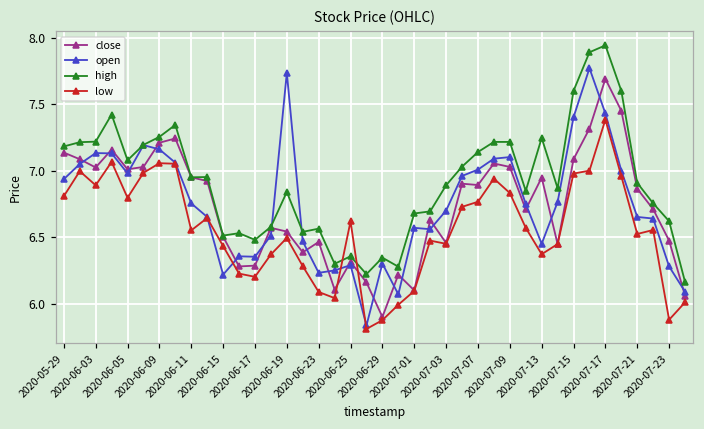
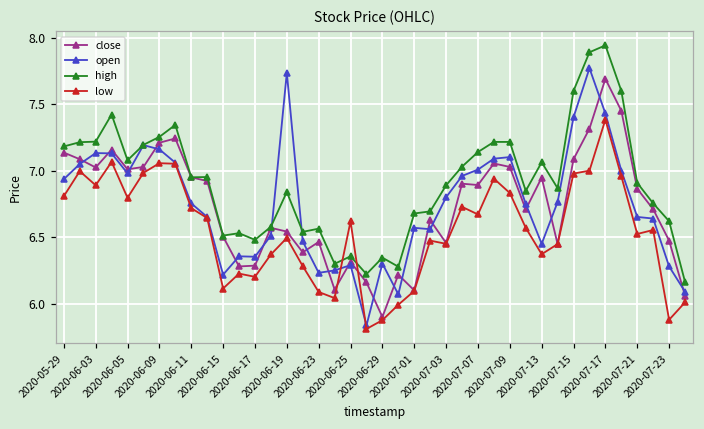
  {
    "close": {
      "2020-05-29": 7.14,
      "2020-06-03": 7.02,
      "2020-06-05": 7.01,
      "2020-06-09": 7.21,
      "2020-06-17": 6.29,
      "2020-06-19": 6.54,
      "2020-06-23": 6.46,
      "2020-06-25": 6.31,
      "2020-06-29": 5.90,
      "2020-07-07": 6.89,
      "2020-07-09": 7.03,
      "2020-07-13": 6.95,
      "2020-07-15": 7.09,
      "2020-07-17": 7.69,
      "2020-07-21": 6.86,
      "2020-07-23": 6.47
    },
    "open": {
      "2020-05-29": 6.94,
      "2020-06-03": 7.13,
      "2020-06-05": 7.0,
      "2020-06-09": 7.16,
      "2020-06-11": 6.75,
      "2020-06-15": 6.2,
      "2020-06-17": 6.35,
      "2020-06-19": 7.74,
      "2020-06-23": 6.23,
      "2020-06-25": 6.3,
      "2020-06-29": 6.3,
      "2020-07-01": 6.57,
-     "2020-07-03": 6.7,
+     "2020-07-03": 6.8,
      "2020-07-07": 7.0,
      "2020-07-09": 7.1,
      "2020-07-13": 6.45,
      "2020-07-15": 7.4,
      "2020-07-17": 7.43,
      "2020-07-21": 6.65,
      "2020-07-23": 6.3
    },
    "high": {
      "2020-05-29": 7.18,
      "2020-06-03": 7.22,
      "2020-06-05": 7.08,
      "2020-06-09": 7.25,
      "2020-06-17": 6.48,
      "2020-06-19": 6.84,
      "2020-06-23": 6.56,
      "2020-06-25": 6.36,
      "2020-06-29": 6.35,
      "2020-07-01": 6.68,
      "2020-07-03": 6.89,
      "2020-07-07": 7.14,
      "2020-07-09": 7.22,
-     "2020-07-13": 7.25,
+     "2020-07-13": 7.06,
      "2020-07-15": 7.60,
      "2020-07-17": 7.94,
      "2020-07-21": 6.91,
      "2020-07-23": 6.62
    },
    "low": {
      "2020-05-29": 6.81,
      "2020-06-03": 6.89,
      "2020-06-05": 6.80,
      "2020-06-09": 7.06,
-     "2020-06-11": 6.55,
-     "2020-06-15": 6.43,
+     "2020-06-11": 6.72,
+     "2020-06-15": 6.11,
      "2020-06-17": 6.20,
      "2020-06-19": 6.49,
      "2020-06-23": 6.09,
      "2020-06-25": 6.62,
      "2020-06-29": 5.88,
-     "2020-07-07": 6.77,
+     "2020-07-07": 6.67,
      "2020-07-09": 6.83,
      "2020-07-13": 6.37,
      "2020-07-15": 6.98,
      "2020-07-17": 7.38,
      "2020-07-21": 6.52,
      "2020-07-23": 5.88
    }
  }
